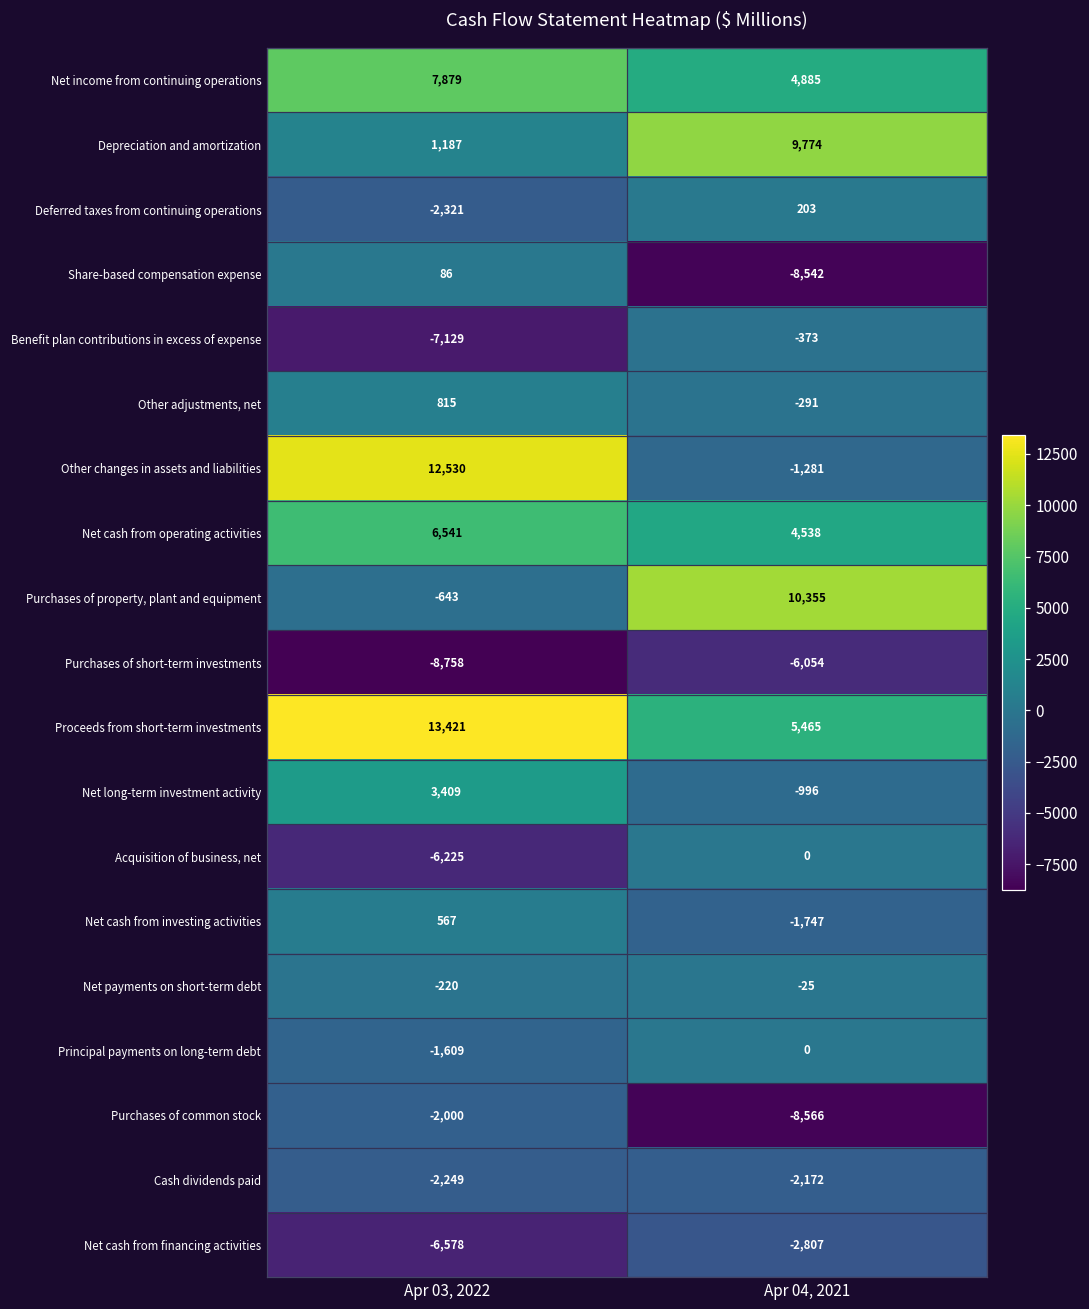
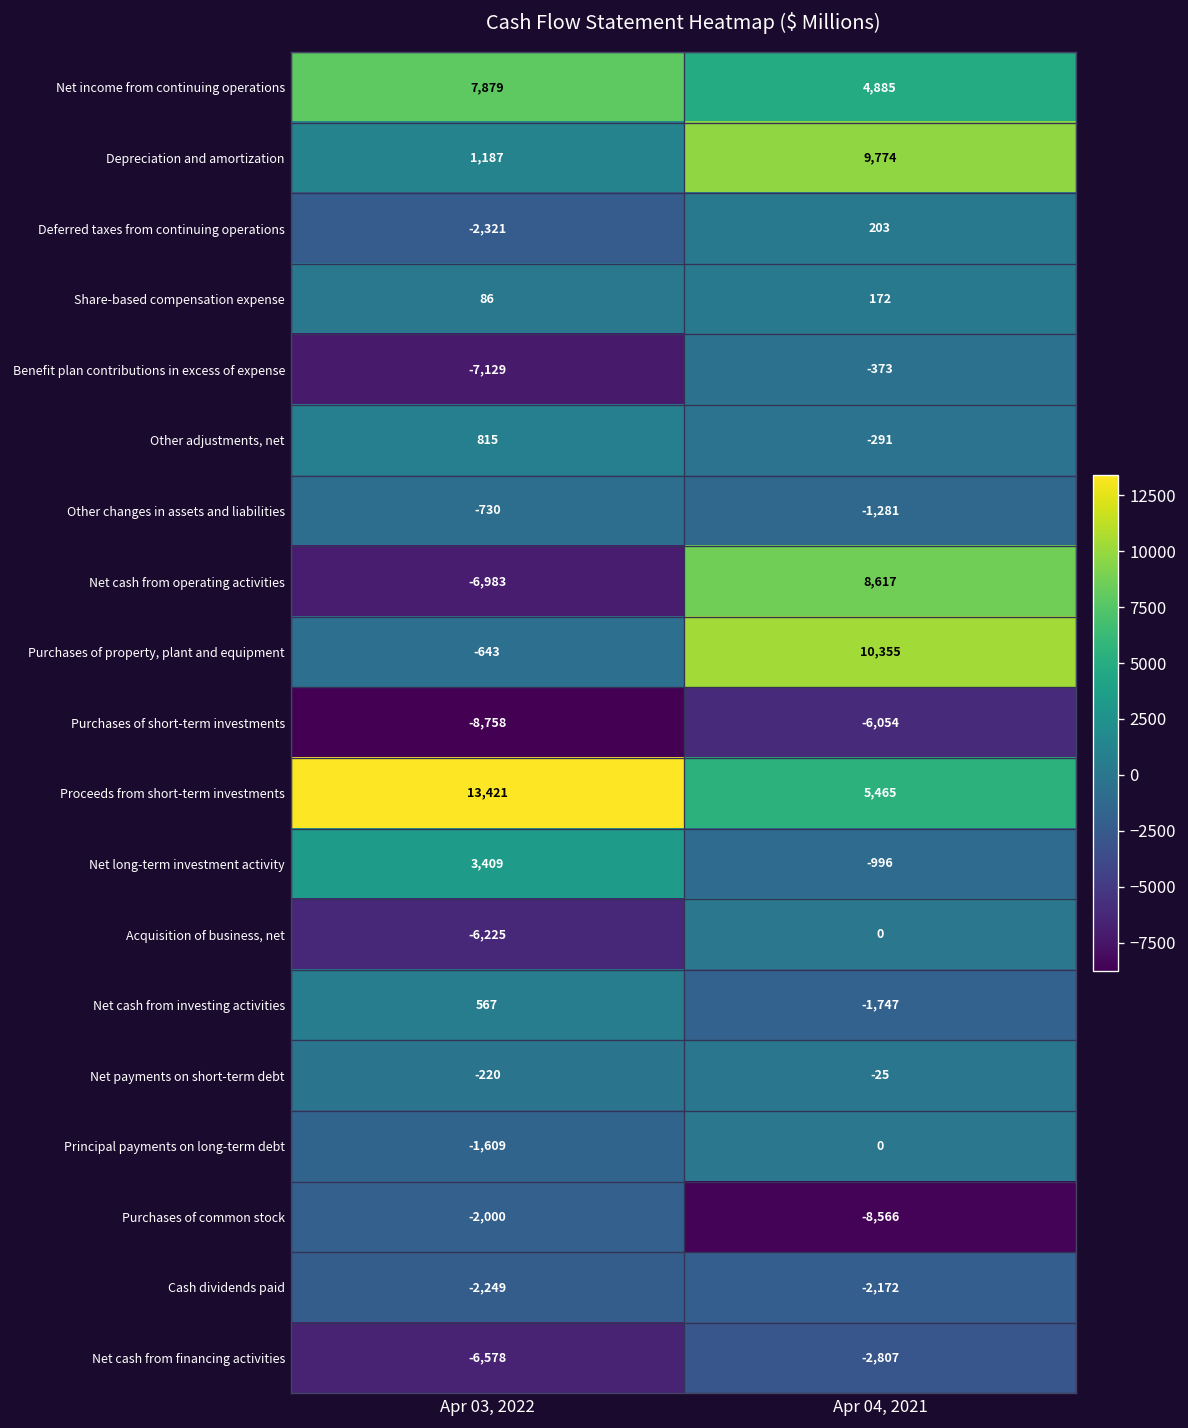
  {
    "Net income from continuing operations": {
      "Apr 03, 2022": "7,879",
      "Apr 04, 2021": "4,885"
    },
    "Depreciation and amortization": {
      "Apr 03, 2022": "1,187",
      "Apr 04, 2021": "9,774"
    },
    "Deferred taxes from continuing operations": {
      "Apr 03, 2022": "-2,321",
      "Apr 04, 2021": "203"
    },
    "Share-based compensation expense": {
      "Apr 03, 2022": "86",
-     "Apr 04, 2021": "-8,542"
+     "Apr 04, 2021": "172"
    },
    "Benefit plan contributions in excess of expense": {
      "Apr 03, 2022": "-7,129",
      "Apr 04, 2021": "-373"
    },
    "Other adjustments, net": {
      "Apr 03, 2022": "815",
      "Apr 04, 2021": "-291"
    },
    "Other changes in assets and liabilities": {
-     "Apr 03, 2022": "12,530",
+     "Apr 03, 2022": "-730",
      "Apr 04, 2021": "-1,281"
    },
    "Net cash from operating activities": {
-     "Apr 03, 2022": "6,541",
-     "Apr 04, 2021": "4,538"
+     "Apr 03, 2022": "-6,983",
+     "Apr 04, 2021": "8,617"
    },
    "Purchases of property, plant and equipment": {
      "Apr 03, 2022": "-643",
      "Apr 04, 2021": "10,355"
    },
    "Purchases of short-term investments": {
      "Apr 03, 2022": "-8,758",
      "Apr 04, 2021": "-6,054"
    },
    "Proceeds from short-term investments": {
      "Apr 03, 2022": "13,421",
      "Apr 04, 2021": "5,465"
    },
    "Net long-term investment activity": {
      "Apr 03, 2022": "3,409",
      "Apr 04, 2021": "-996"
    },
    "Acquisition of business, net": {
      "Apr 03, 2022": "-6,225",
      "Apr 04, 2021": "0"
    },
    "Net cash from investing activities": {
      "Apr 03, 2022": "567",
      "Apr 04, 2021": "-1,747"
    },
    "Net payments on short-term debt": {
      "Apr 03, 2022": "-220",
      "Apr 04, 2021": "-25"
    },
    "Principal payments on long-term debt": {
      "Apr 03, 2022": "-1,609",
      "Apr 04, 2021": "0"
    },
    "Purchases of common stock": {
      "Apr 03, 2022": "-2,000",
      "Apr 04, 2021": "-8,566"
    },
    "Cash dividends paid": {
      "Apr 03, 2022": "-2,249",
      "Apr 04, 2021": "-2,172"
    },
    "Net cash from financing activities": {
      "Apr 03, 2022": "-6,578",
      "Apr 04, 2021": "-2,807"
    }
  }
